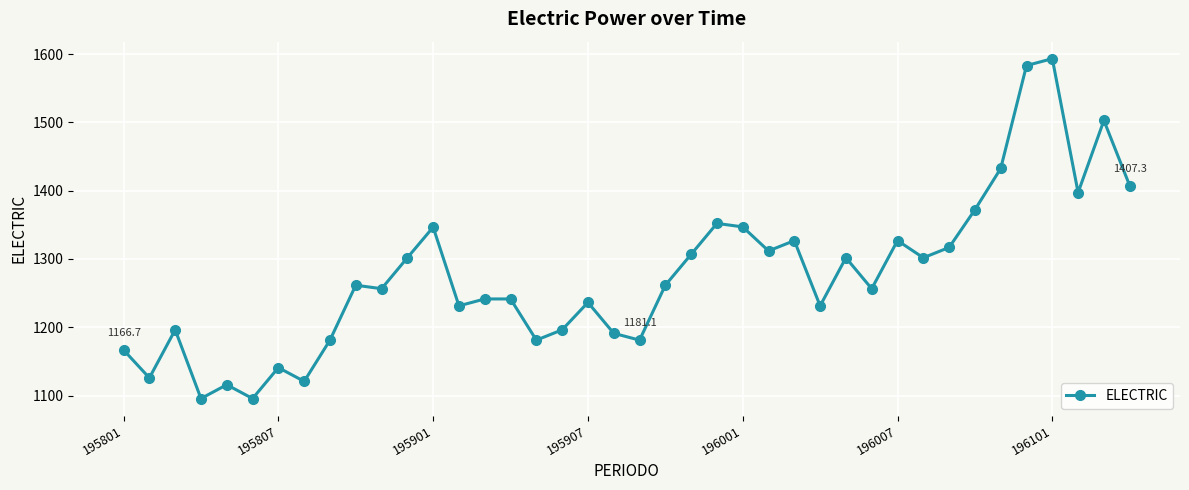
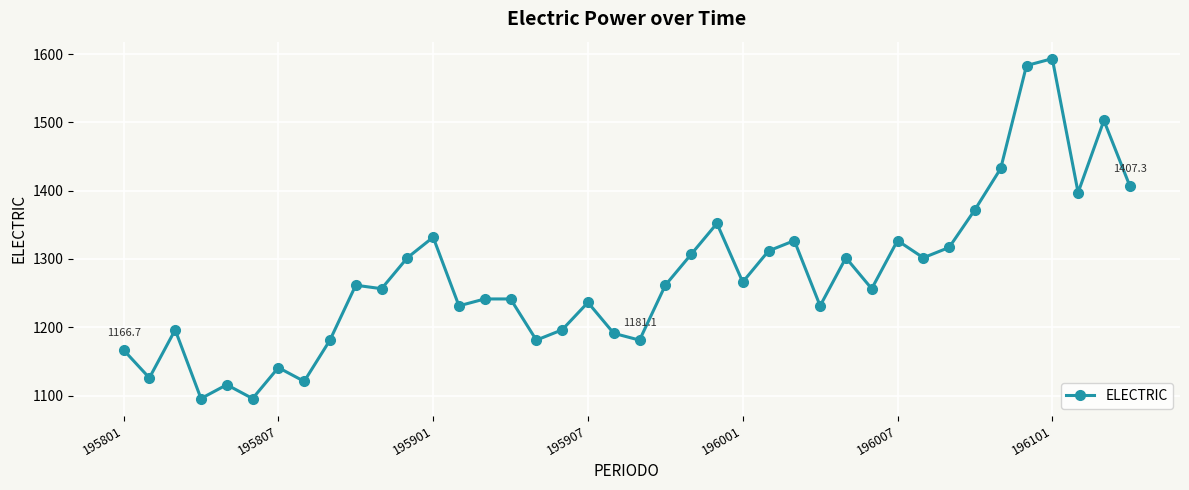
  {
    "195807": 1140,
-   "195901": 1350,
+   "195901": 1330,
    "195907": 1240,
-   "196001": 1350,
+   "196001": 1270,
    "196007": 1330,
    "196101": 1590
  }
